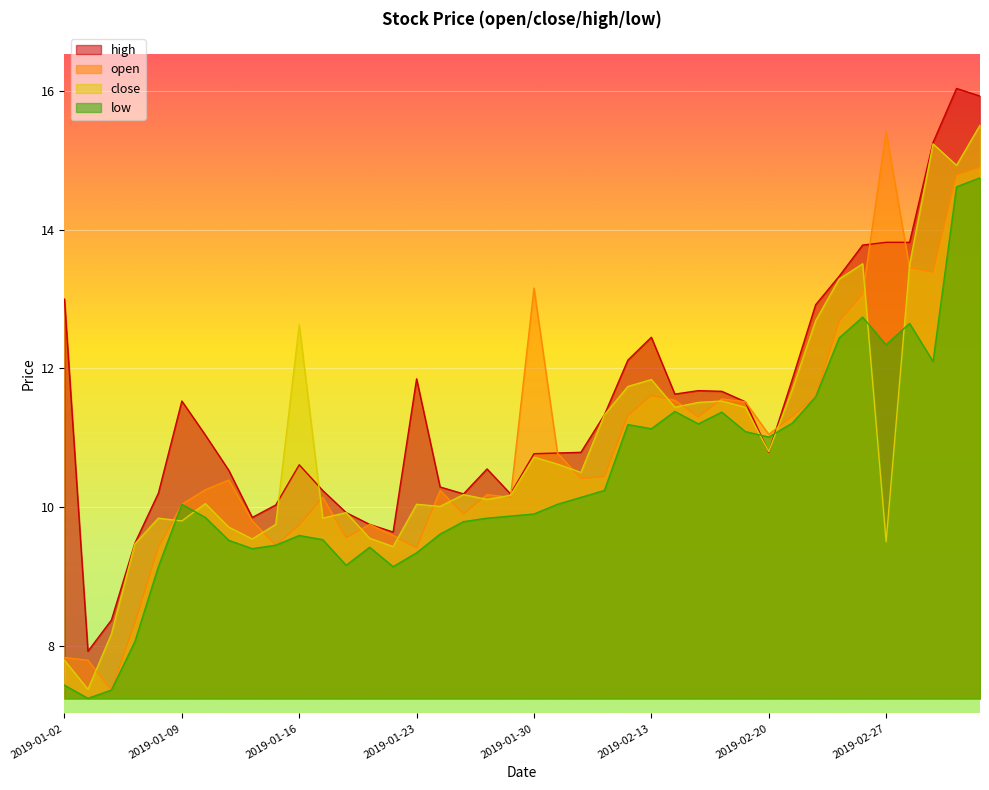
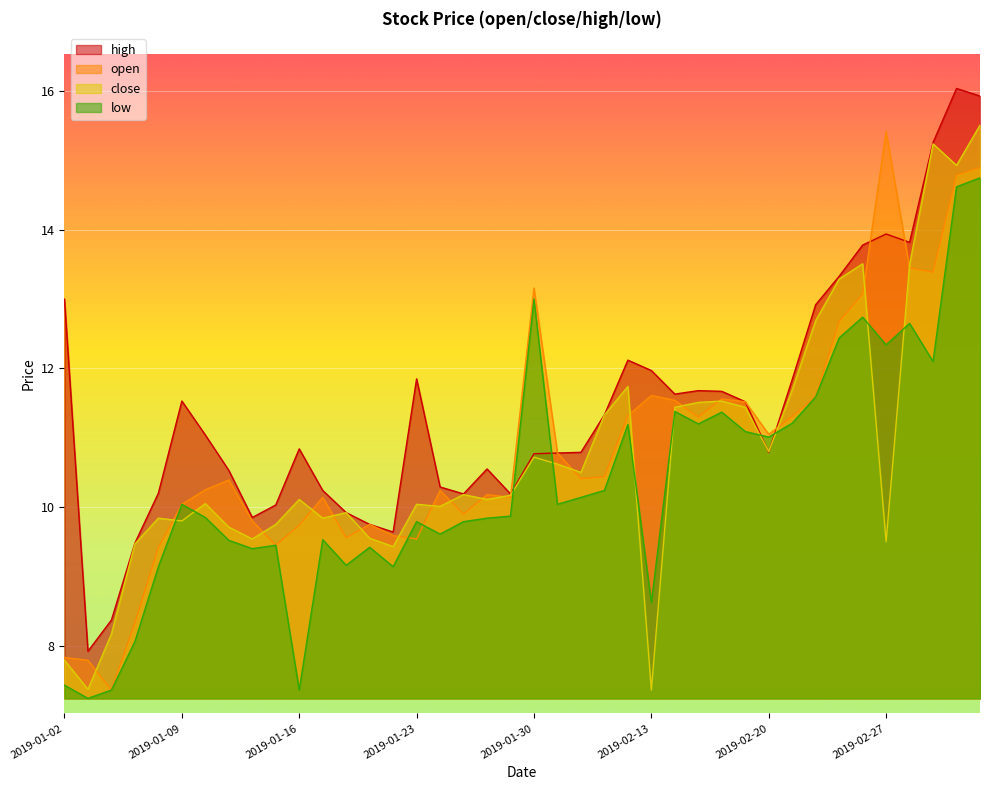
  {
    "high": {
      "2019-01-02": 13.0,
      "2019-01-09": 11.5,
-     "2019-01-16": 10.6,
+     "2019-01-16": 10.8,
      "2019-01-23": 11.9,
      "2019-01-30": 10.8,
-     "2019-02-13": 12.5,
-     "2019-02-27": 13.8
+     "2019-02-13": 12.0,
+     "2019-02-27": 13.9
    },
    "open": {
      "2019-01-02": 7.8,
      "2019-01-16": 9.7,
-     "2019-01-23": 9.4,
+     "2019-01-23": 9.5,
      "2019-01-30": 13.2,
      "2019-02-13": 11.6,
      "2019-02-20": 11.1,
      "2019-02-27": 15.4
    },
    "close": {
      "2019-01-02": 7.8,
      "2019-01-09": 9.8,
-     "2019-01-16": 12.6,
+     "2019-01-16": 10.1,
      "2019-01-23": 10.0,
      "2019-01-30": 10.7,
-     "2019-02-13": 11.8,
+     "2019-02-13": 7.4,
      "2019-02-27": 9.5
    },
    "low": {
      "2019-01-02": 7.4,
-     "2019-01-16": 9.6,
-     "2019-01-23": 9.3,
-     "2019-01-30": 9.9,
-     "2019-02-13": 11.1,
+     "2019-01-16": 7.4,
+     "2019-01-23": 9.8,
+     "2019-01-30": 13.0,
+     "2019-02-13": 8.6,
      "2019-02-20": 11.0,
      "2019-02-27": 12.3
    }
  }
